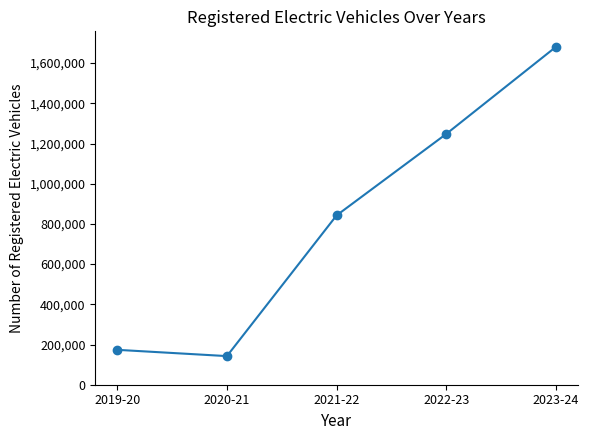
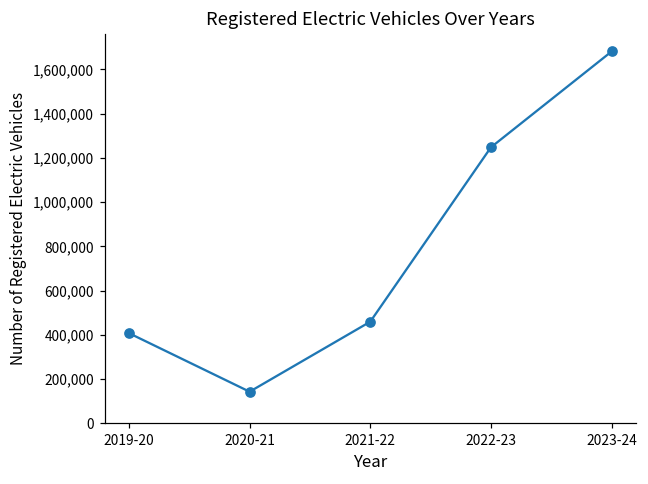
  {
-   "2019-20": "170,000",
+   "2019-20": "410,000",
    "2020-21": "140,000",
-   "2021-22": "840,000",
+   "2021-22": "460,000",
    "2022-23": "1,250,000",
    "2023-24": "1,680,000"
  }
